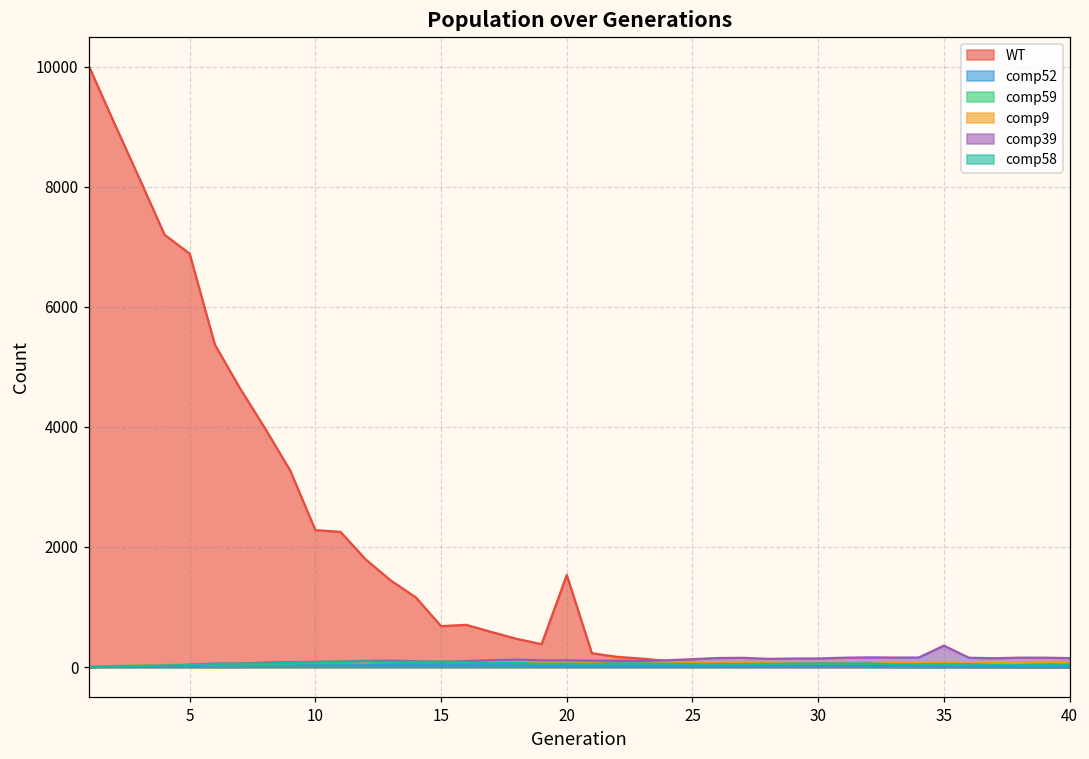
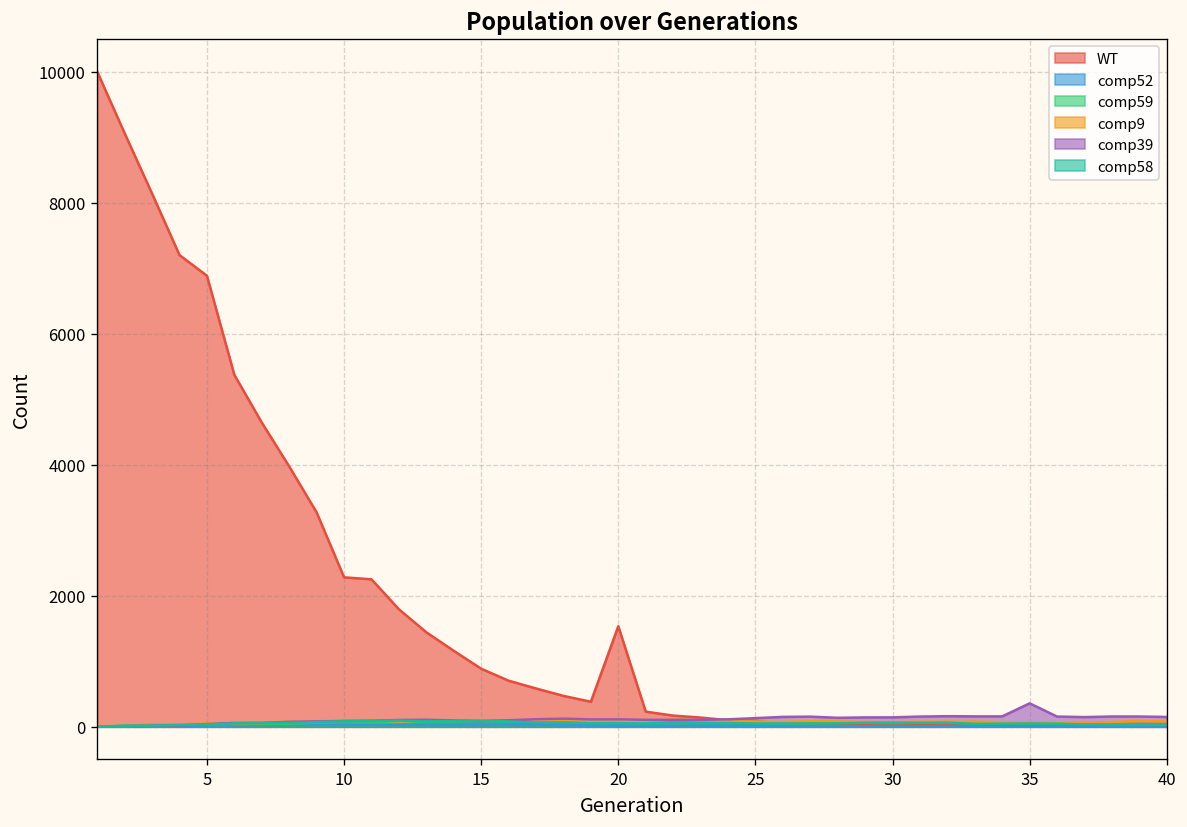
  {
    "WT": {
      "5": 6900,
      "10": 2300,
-     "15": 700,
+     "15": 900,
      "20": 1500
    },
    "comp52": {
      "15": 0
    },
    "comp39": {
      "30": 100,
      "35": 400,
      "40": 100
    }
  }
